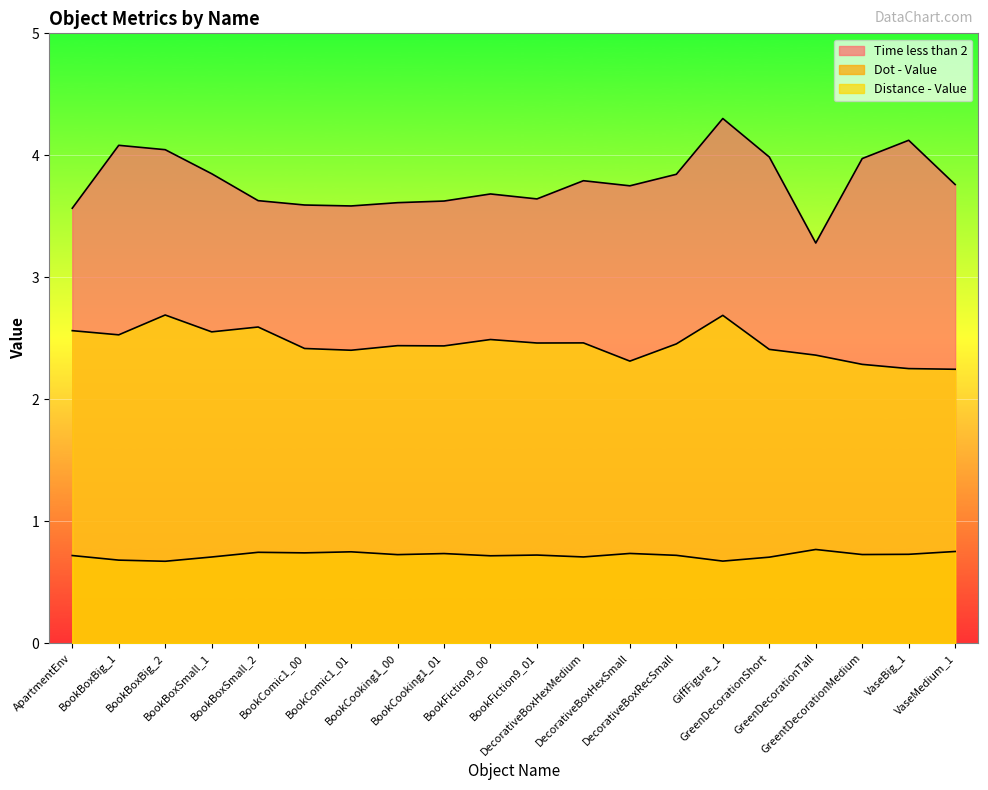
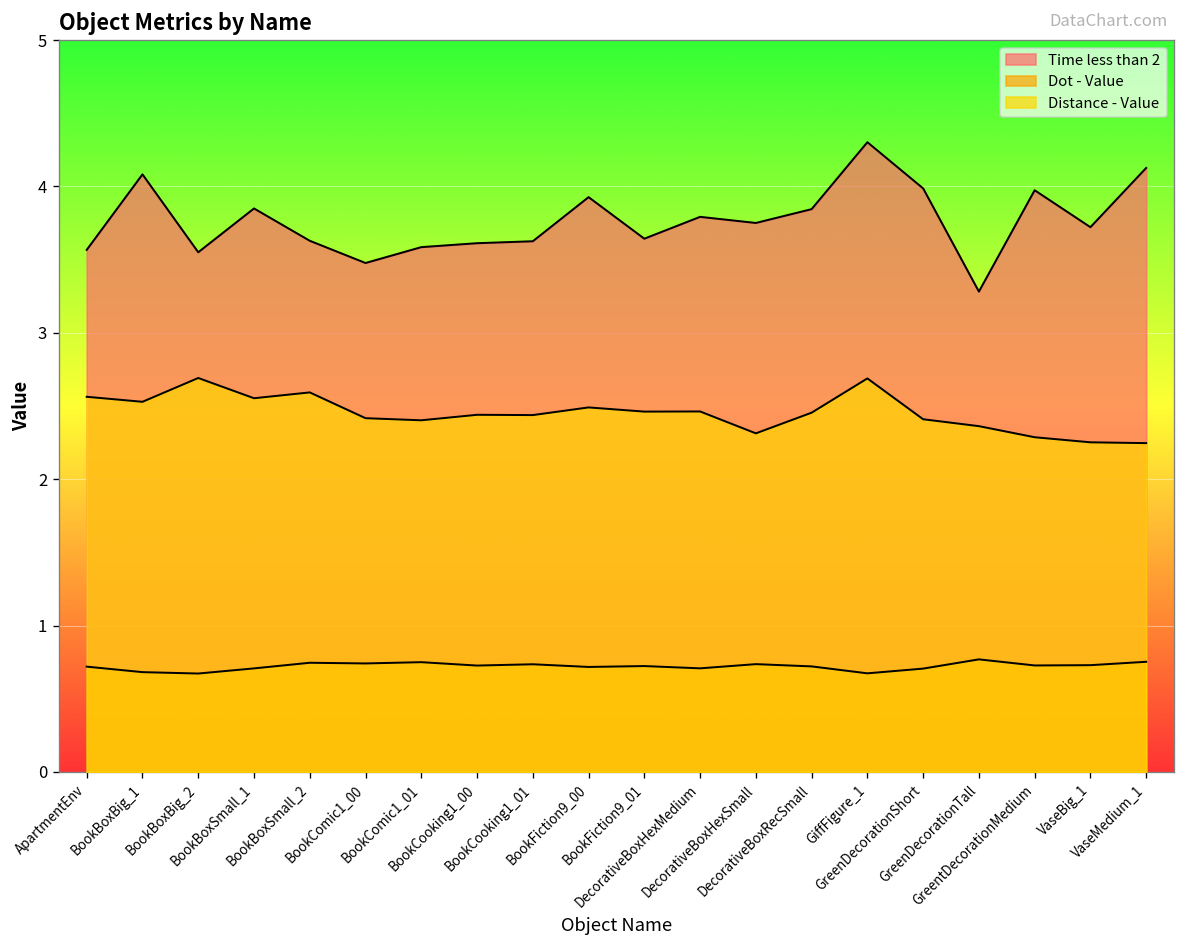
  {
    "Time less than 2": {
      "ApartmentEnv": 3.57,
      "BookBoxBig_1": 4.08,
-     "BookBoxBig_2": 4.05,
+     "BookBoxBig_2": 3.55,
      "BookBoxSmall_1": 3.85,
      "BookBoxSmall_2": 3.63,
-     "BookComic1_00": 3.59,
+     "BookComic1_00": 3.48,
      "BookComic1_01": 3.58,
      "BookCooking1_00": 3.61,
      "BookCooking1_01": 3.63,
-     "BookFiction9_00": 3.68,
+     "BookFiction9_00": 3.93,
      "BookFiction9_01": 3.64,
      "DecorativeBoxHexMedium": 3.79,
      "DecorativeBoxHexSmall": 3.75,
      "DecorativeBoxRecSmall": 3.84,
      "GiffFigure_1": 4.30,
      "GreenDecorationShort": 3.99,
      "GreenDecorationTall": 3.28,
      "GreentDecorationMedium": 3.97,
-     "VaseBig_1": 4.12,
-     "VaseMedium_1": 3.76
+     "VaseBig_1": 3.72,
+     "VaseMedium_1": 4.13
    }
  }
